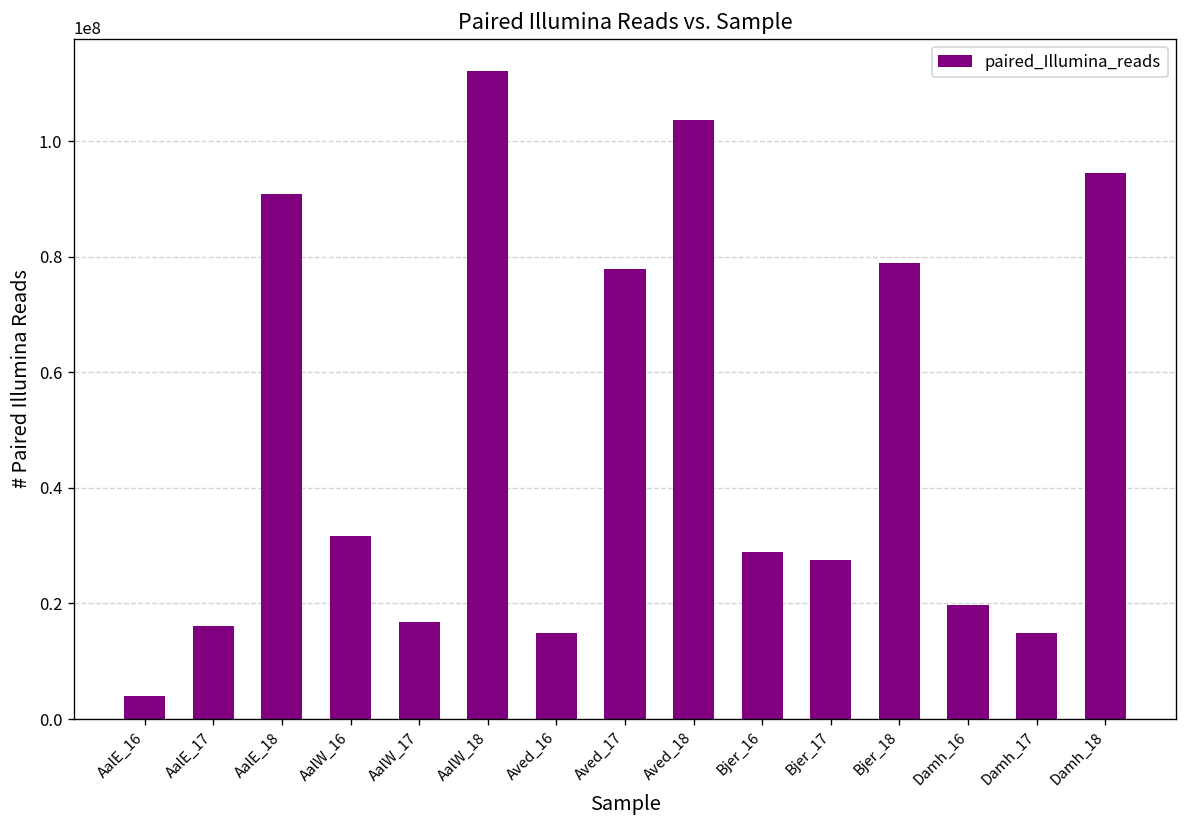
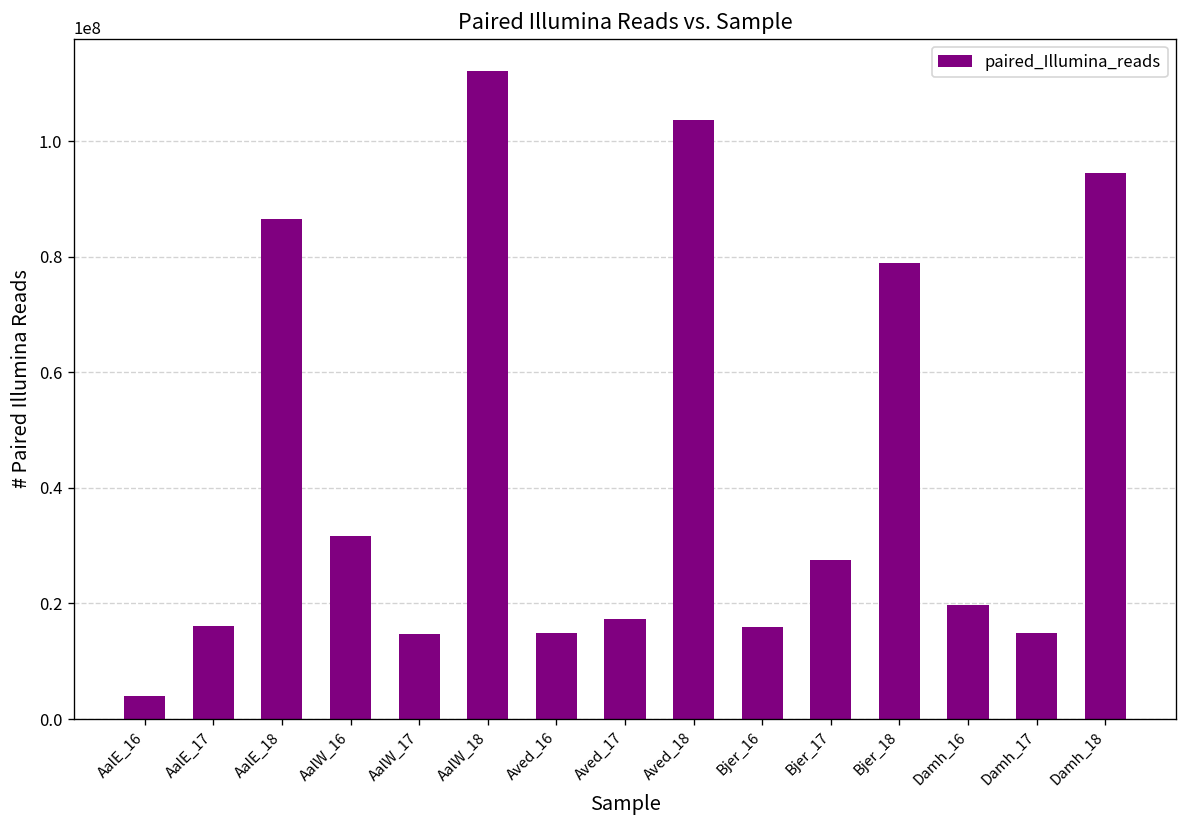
  {
    "AalE_16": 4000000,
    "AalE_17": 16000000,
-   "AalE_18": 91000000,
+   "AalE_18": 86000000,
    "AalW_16": 32000000,
-   "AalW_17": 17000000,
+   "AalW_17": 15000000,
    "AalW_18": 112000000,
    "Aved_16": 15000000,
-   "Aved_17": 78000000,
+   "Aved_17": 17000000,
    "Aved_18": 104000000,
-   "Bjer_16": 29000000,
+   "Bjer_16": 16000000,
    "Bjer_17": 28000000,
    "Bjer_18": 79000000,
    "Damh_16": 20000000,
    "Damh_17": 15000000,
    "Damh_18": 94000000
  }
